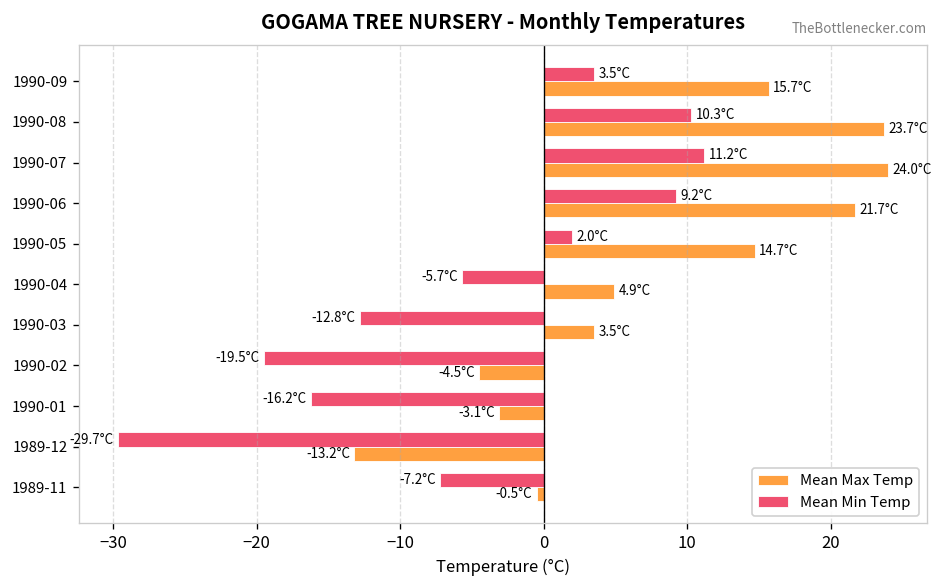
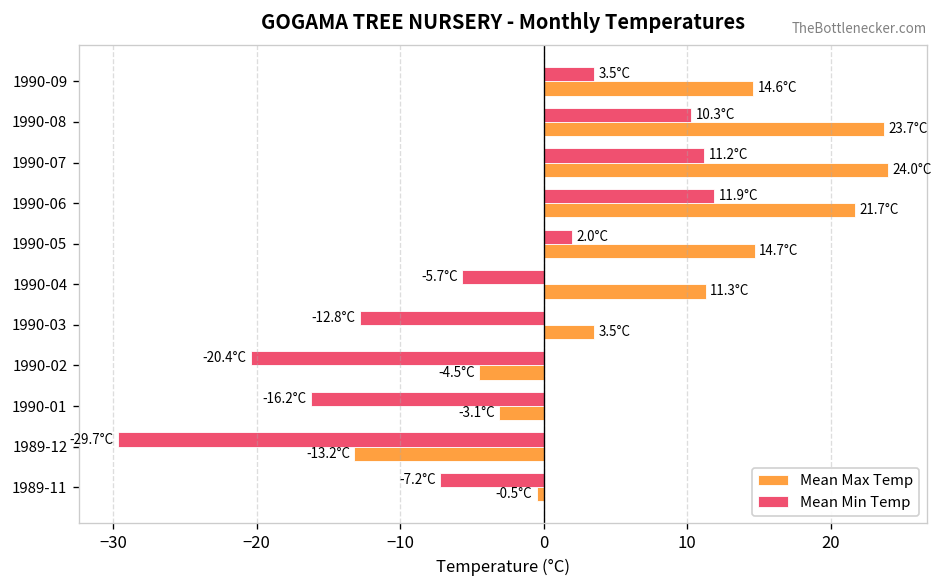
  {
    "Mean Max Temp": {
-     "1990-09": "15.7°C",
+     "1990-09": "14.6°C",
      "1990-08": "23.7°C",
      "1990-07": "24.0°C",
      "1990-06": "21.7°C",
      "1990-05": "14.7°C",
-     "1990-04": "4.9°C",
+     "1990-04": "11.3°C",
      "1990-03": "3.5°C",
      "1990-02": "-4.5°C",
      "1990-01": "-3.1°C",
      "1989-12": "-13.2°C",
      "1989-11": "-0.5°C"
    },
    "Mean Min Temp": {
      "1990-09": "3.5°C",
      "1990-08": "10.3°C",
      "1990-07": "11.2°C",
-     "1990-06": "9.2°C",
+     "1990-06": "11.9°C",
      "1990-05": "2.0°C",
      "1990-04": "-5.7°C",
      "1990-03": "-12.8°C",
-     "1990-02": "-19.5°C",
+     "1990-02": "-20.4°C",
      "1990-01": "-16.2°C",
      "1989-12": "-29.7°C",
      "1989-11": "-7.2°C"
    }
  }
